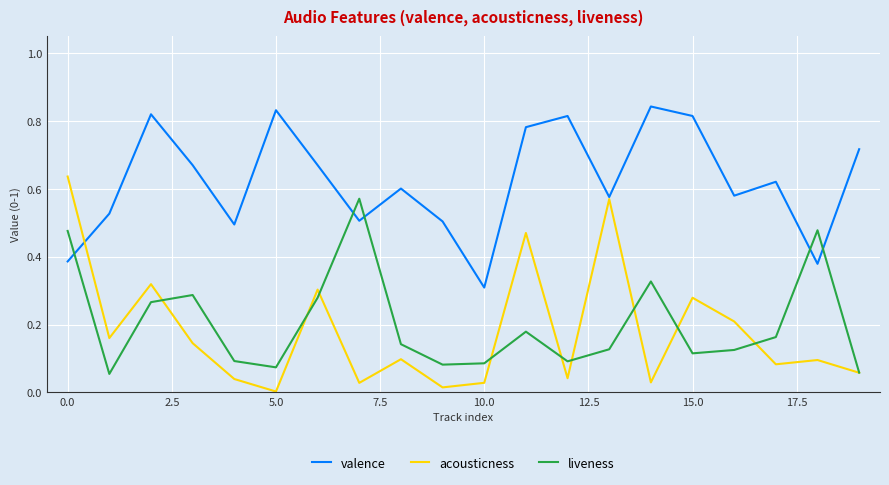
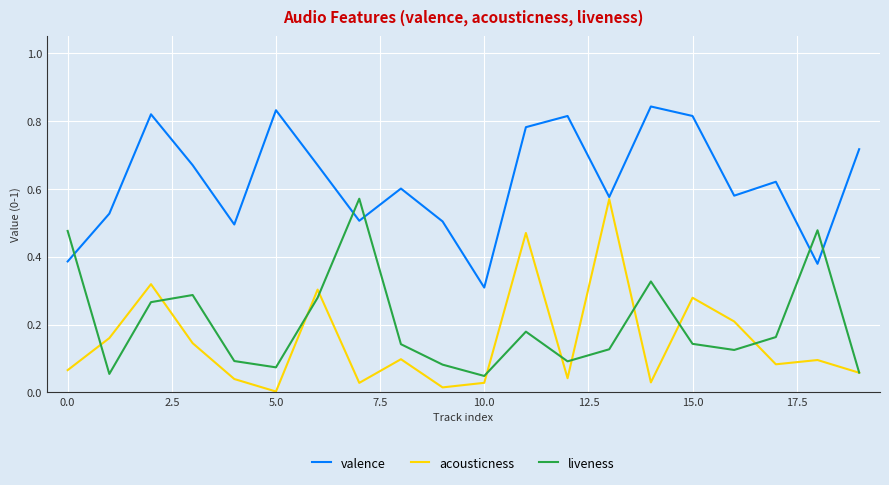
  {
    "valence": {
      "0.0": 0.39,
      "5.0": 0.83,
      "10.0": 0.31,
      "15.0": 0.82
    },
    "acousticness": {
-     "0.0": 0.64,
+     "0.0": 0.07,
      "5.0": 0.00,
      "10.0": 0.03,
      "15.0": 0.28
    },
    "liveness": {
      "0.0": 0.48,
      "5.0": 0.07,
-     "10.0": 0.09,
-     "15.0": 0.12
+     "10.0": 0.05,
+     "15.0": 0.14
    }
  }
